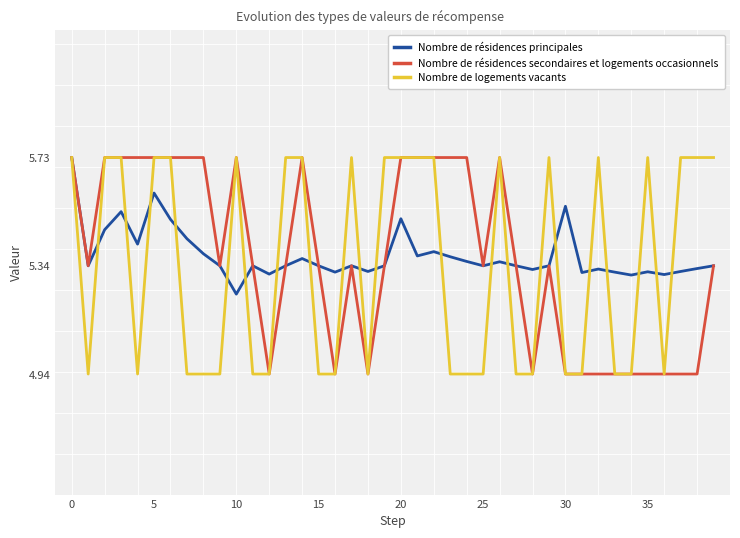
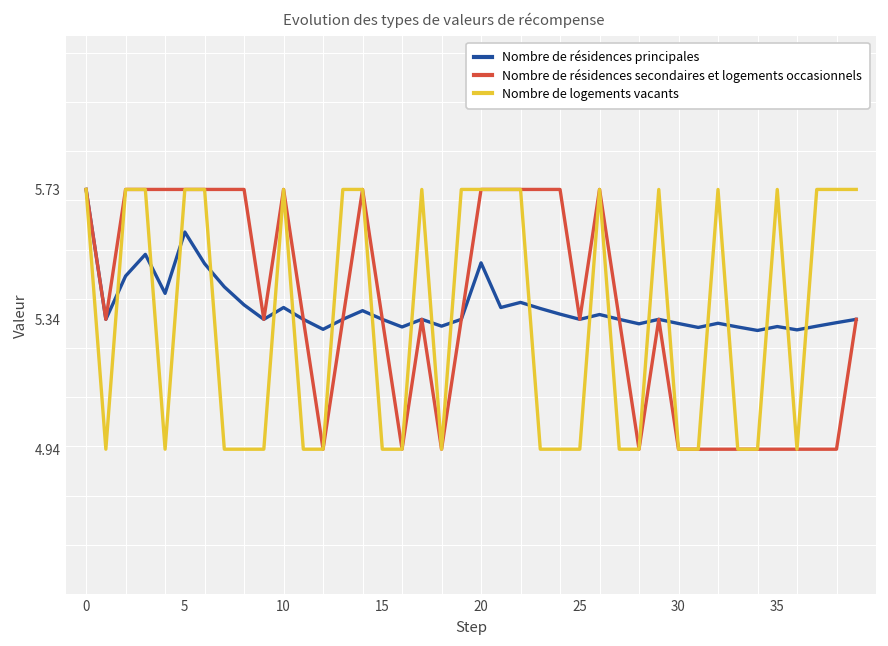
  {
    "Nombre de résidences principales": {
      "5": 5.60,
-     "10": 5.23,
+     "10": 5.37,
      "20": 5.51,
-     "30": 5.56,
+     "30": 5.32,
      "35": 5.32
    },
    "Nombre de résidences secondaires et logements occasionnels": {
      "35": 4.94
    },
    "Nombre de logements vacants": {
      "15": 4.94,
      "25": 4.94,
      "35": 5.73
    }
  }
